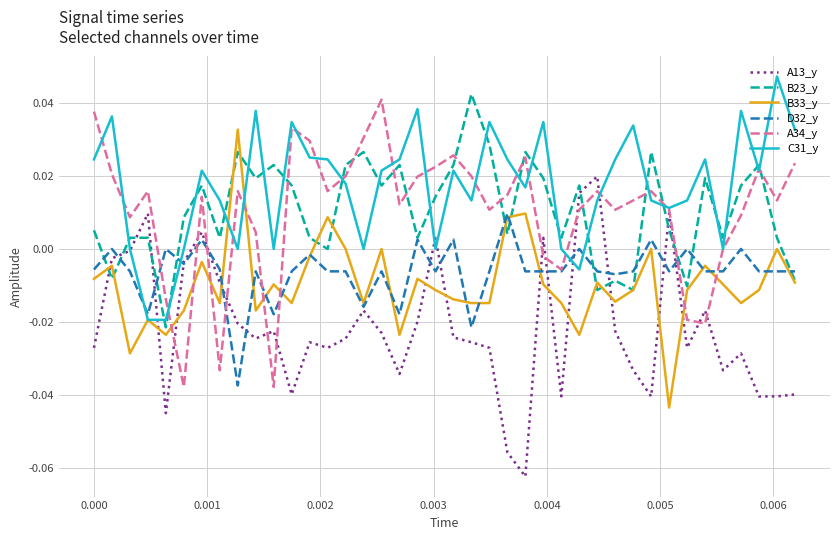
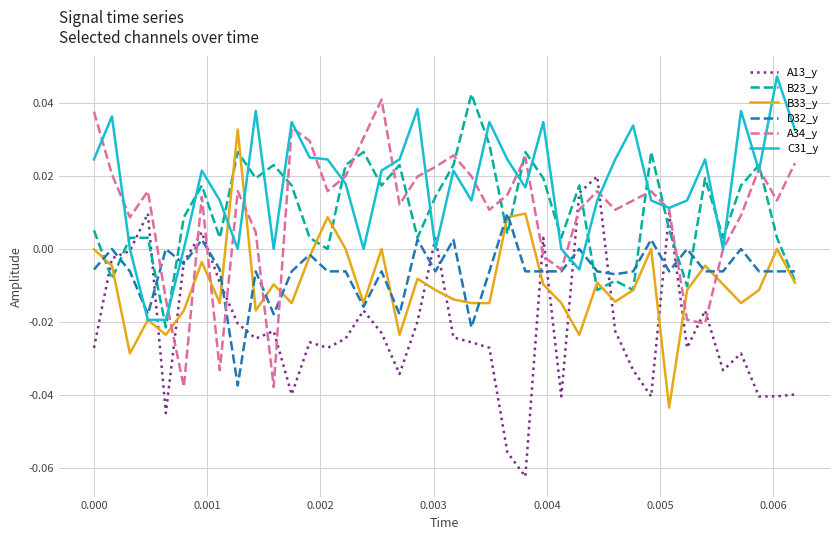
  {
    "A13_y": {
      "0.000": -0.027
    },
    "B33_y": {
-     "0.000": -0.008
+     "0.000": 0.000
    },
    "D32_y": {
      "0.000": -0.006
    },
    "A34_y": {
      "0.000": 0.038
    }
  }
